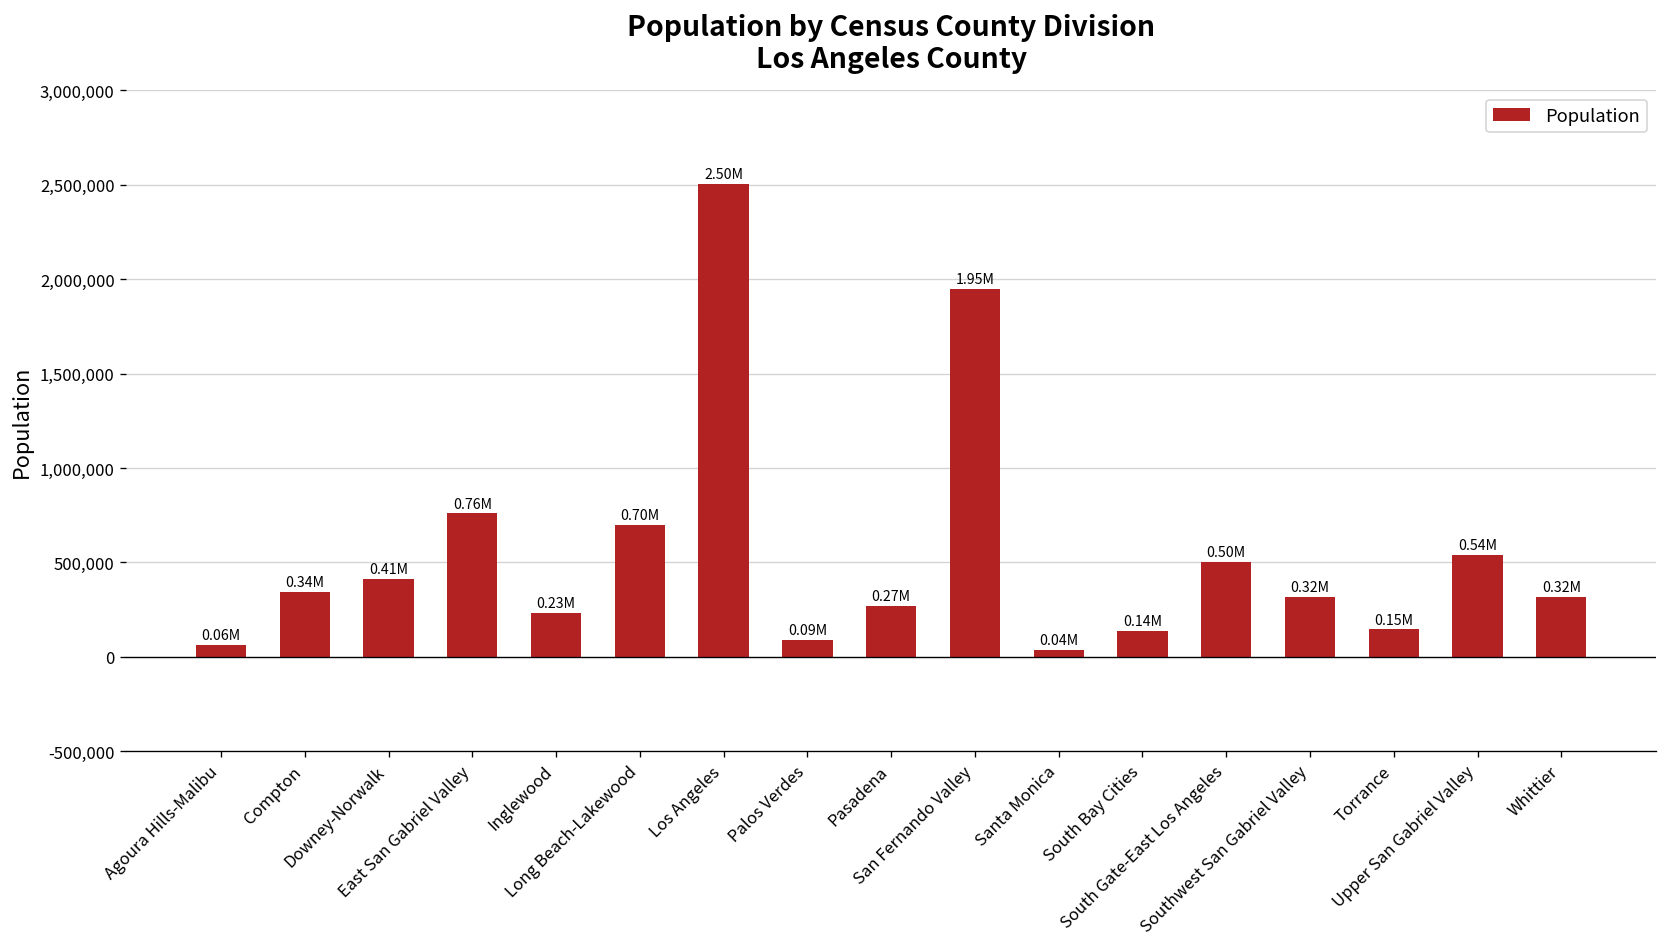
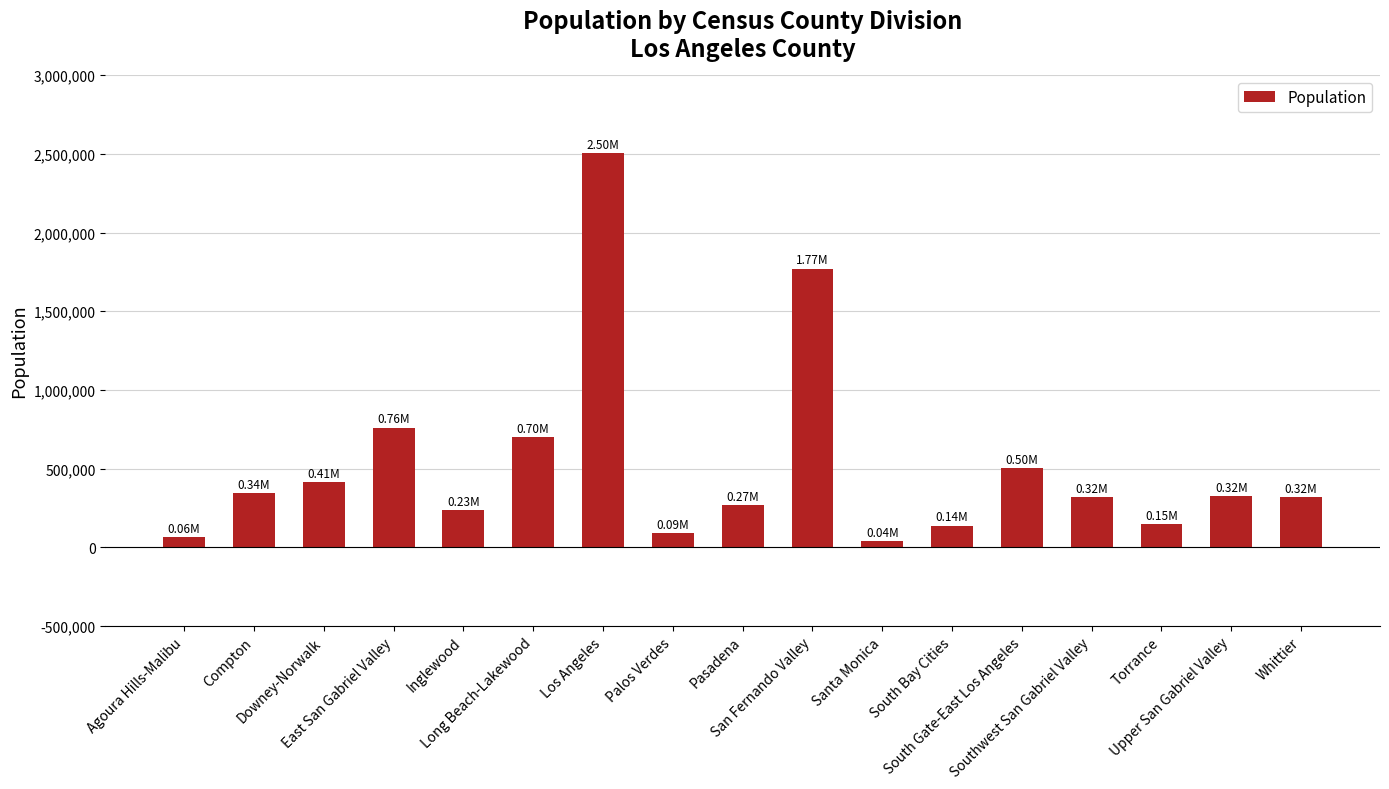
  {
    "Agoura Hills-Malibu": "0.06M",
    "Compton": "0.34M",
    "Downey-Norwalk": "0.41M",
    "East San Gabriel Valley": "0.76M",
    "Inglewood": "0.23M",
    "Long Beach-Lakewood": "0.70M",
    "Los Angeles": "2.50M",
    "Palos Verdes": "0.09M",
    "Pasadena": "0.27M",
-   "San Fernando Valley": "1.95M",
+   "San Fernando Valley": "1.77M",
    "Santa Monica": "0.04M",
    "South Bay Cities": "0.14M",
    "South Gate-East Los Angeles": "0.50M",
    "Southwest San Gabriel Valley": "0.32M",
    "Torrance": "0.15M",
-   "Upper San Gabriel Valley": "0.54M",
+   "Upper San Gabriel Valley": "0.32M",
    "Whittier": "0.32M"
  }
